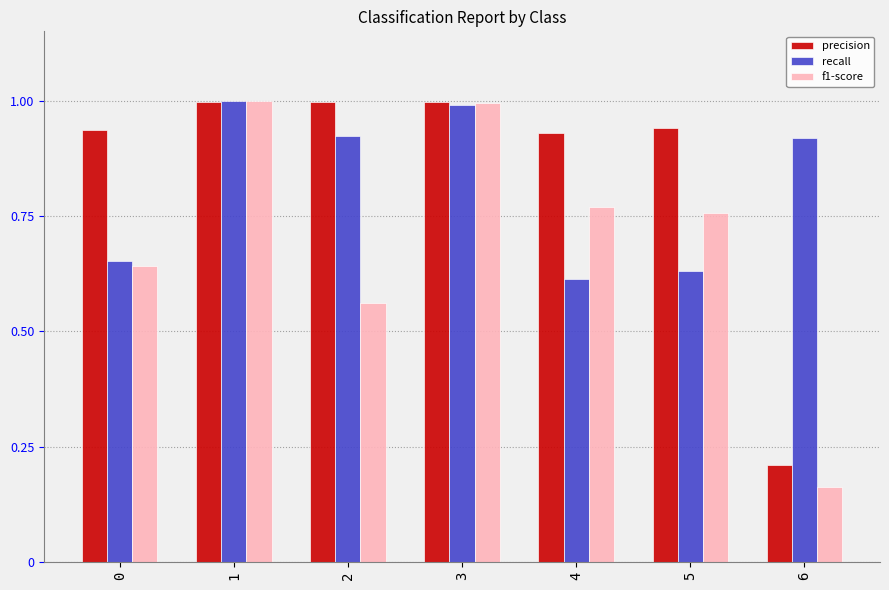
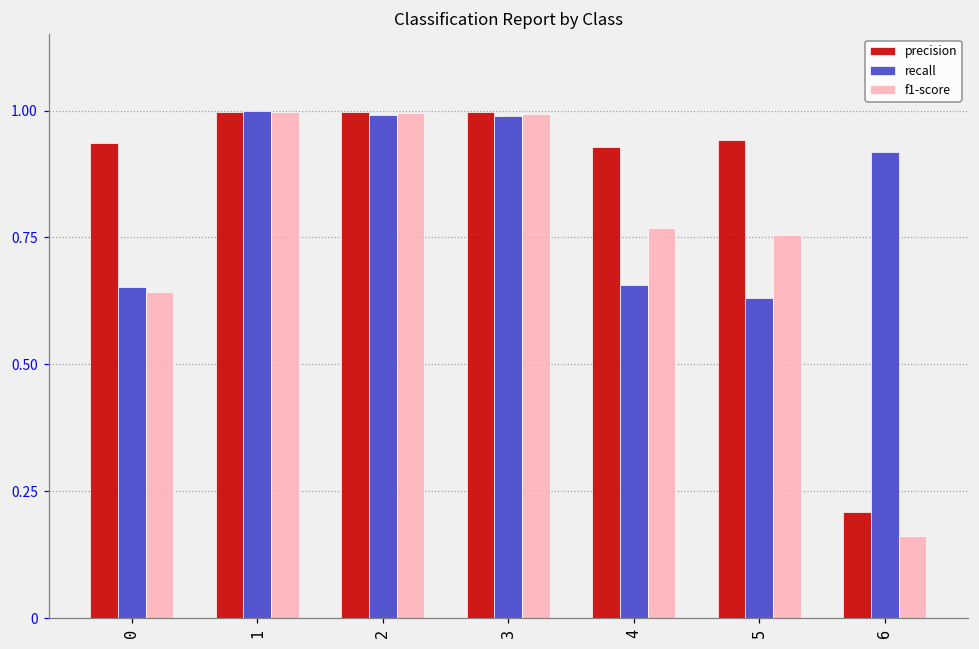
  {
    "precision": {
      "0": 0.94,
      "1": 1.00,
      "2": 1.00,
      "3": 1.00,
      "4": 0.93,
      "5": 0.94,
      "6": 0.21
    },
    "recall": {
      "0": 0.65,
      "1": 1.00,
-     "2": 0.92,
+     "2": 0.99,
      "3": 0.99,
-     "4": 0.61,
+     "4": 0.66,
      "5": 0.63,
      "6": 0.92
    },
    "f1-score": {
      "0": 0.64,
      "1": 1.00,
-     "2": 0.56,
+     "2": 0.99,
      "3": 0.99,
      "4": 0.77,
      "5": 0.76,
      "6": 0.16
    }
  }
